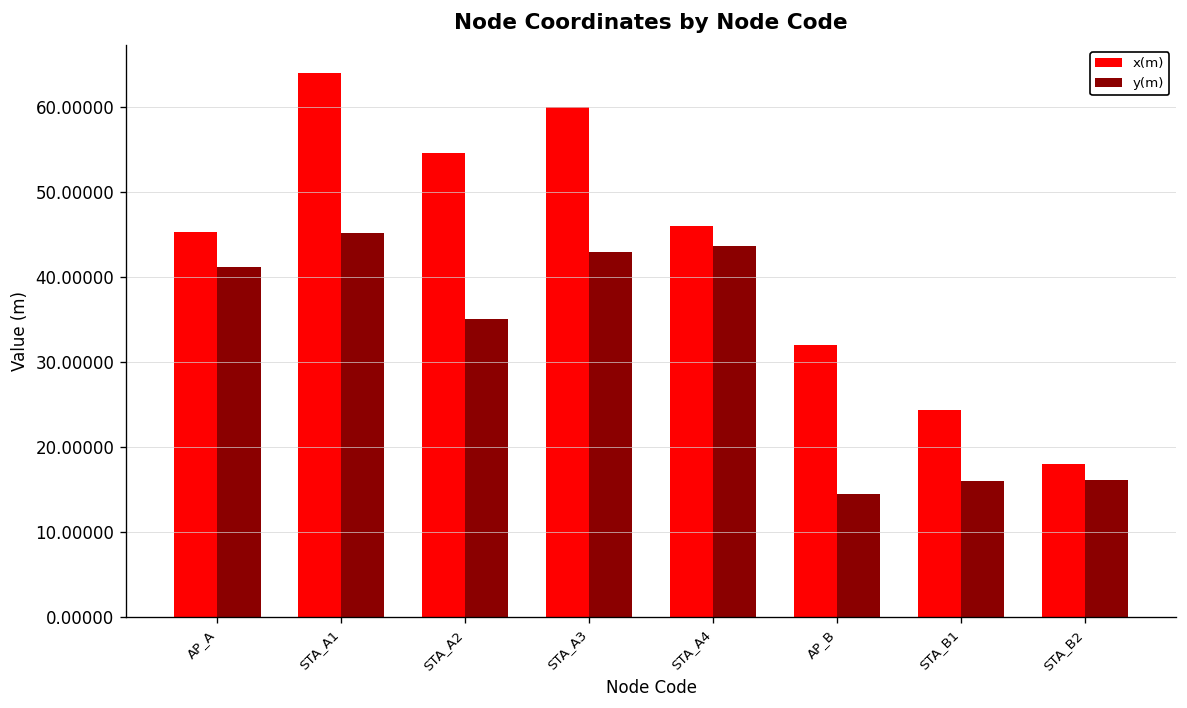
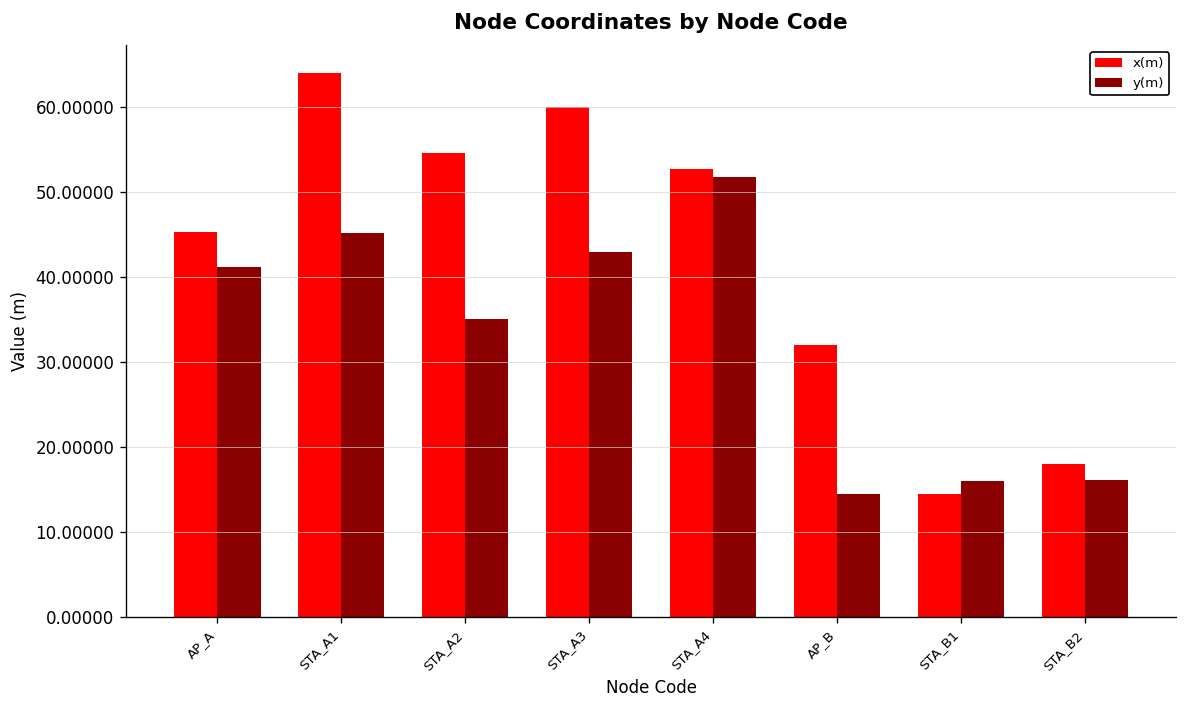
  {
    "x(m)": {
      "AP_A": 45,
      "STA_A1": 64,
      "STA_A2": 54,
      "STA_A3": 60,
-     "STA_A4": 46,
+     "STA_A4": 53,
      "AP_B": 32,
-     "STA_B1": 24,
+     "STA_B1": 14,
      "STA_B2": 18
    },
    "y(m)": {
      "AP_A": 41,
      "STA_A1": 45,
      "STA_A2": 35,
      "STA_A3": 43,
-     "STA_A4": 44,
+     "STA_A4": 52,
      "AP_B": 14,
      "STA_B1": 16,
      "STA_B2": 16
    }
  }
